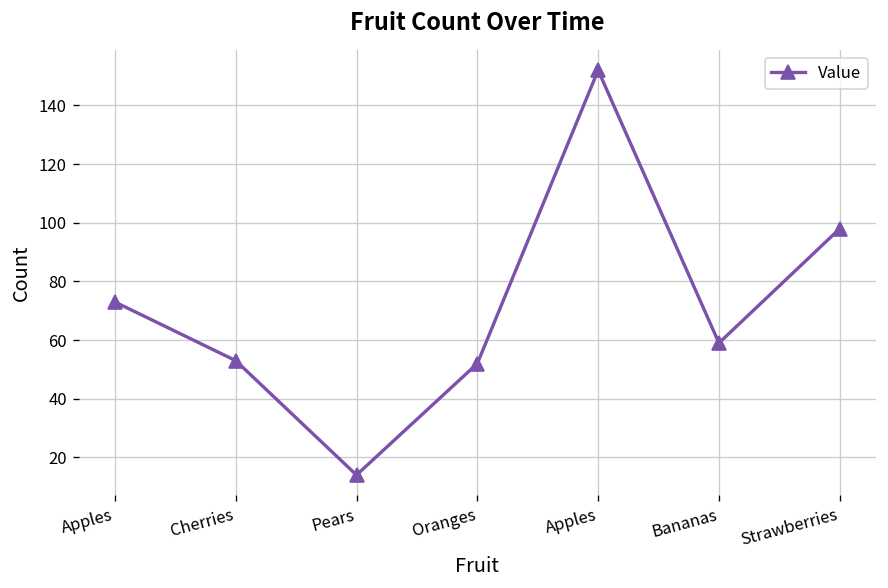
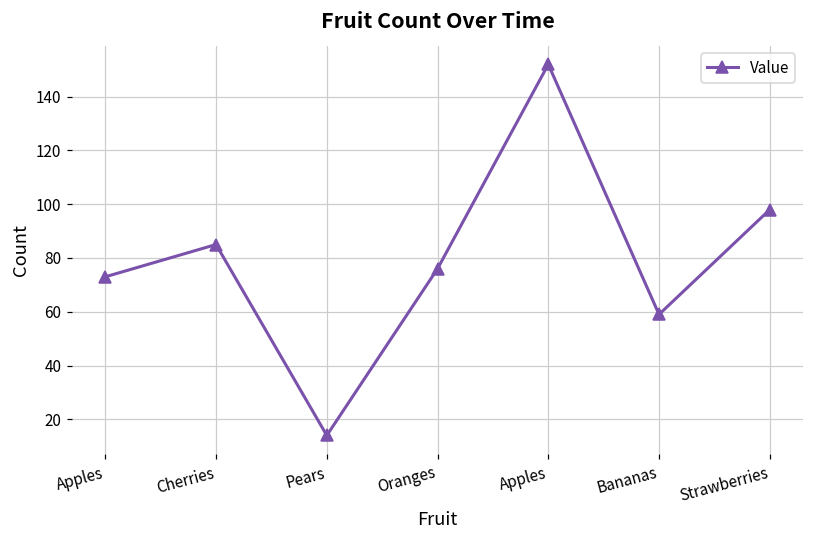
  {
-   "Cherries": 53,
+   "Cherries": 85,
    "Pears": 14,
-   "Oranges": 52,
+   "Oranges": 76,
    "Bananas": 59,
    "Strawberries": 98
  }
